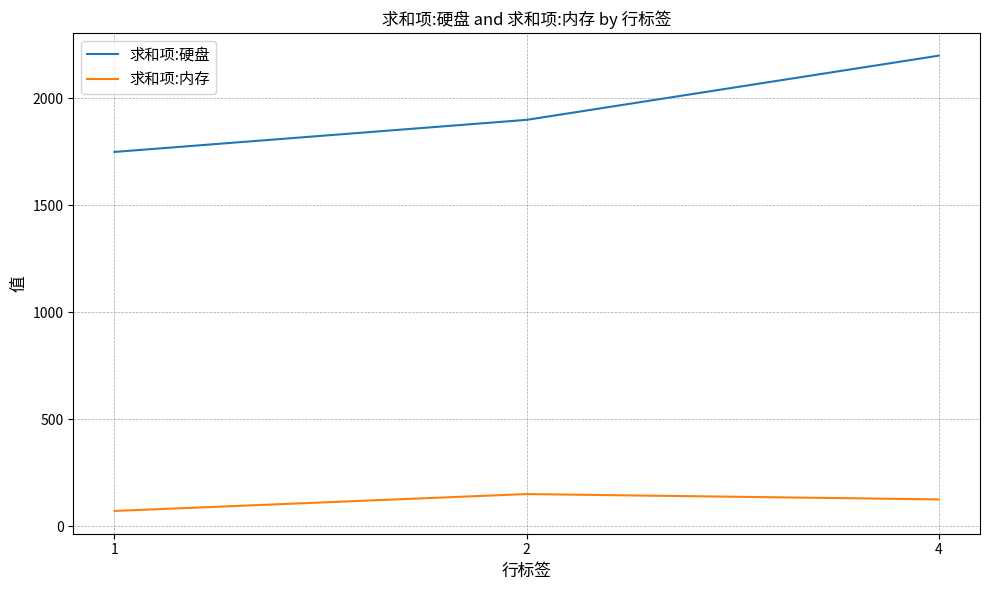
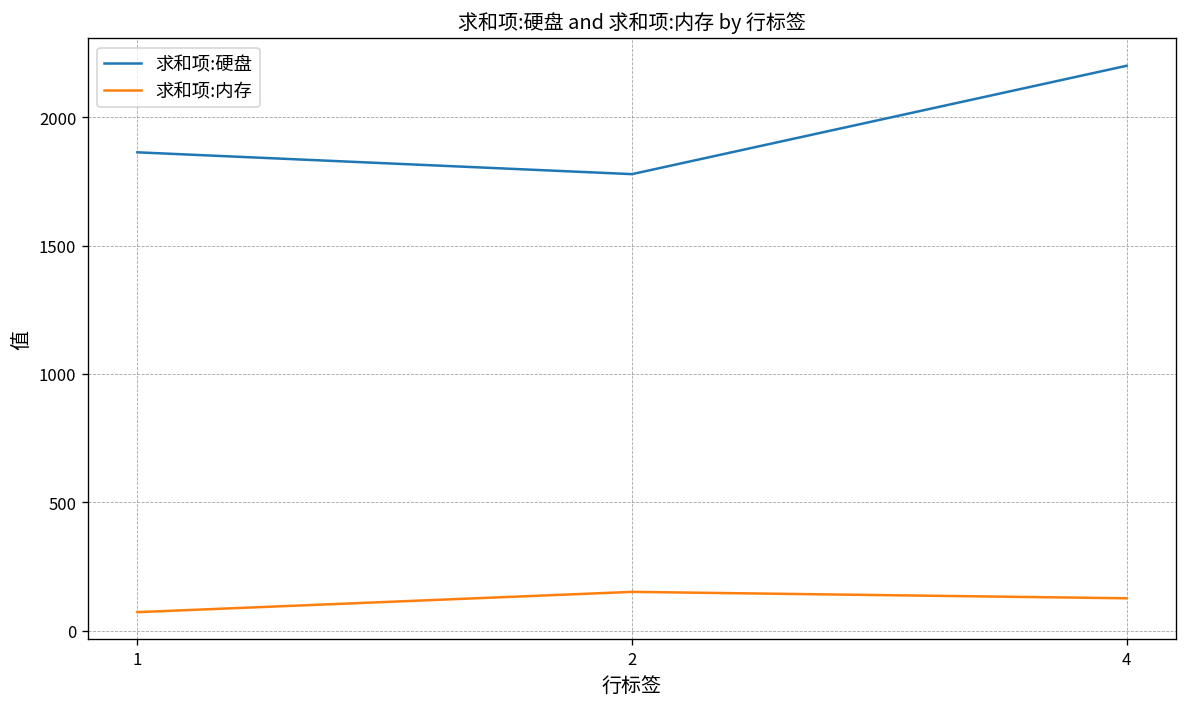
  {
    "求和项:硬盘": {
-     "1": 1750,
-     "2": 1900,
+     "1": 1860,
+     "2": 1780,
      "4": 2200
    },
    "求和项:内存": {
      "1": 70,
      "2": 150,
      "4": 130
    }
  }
